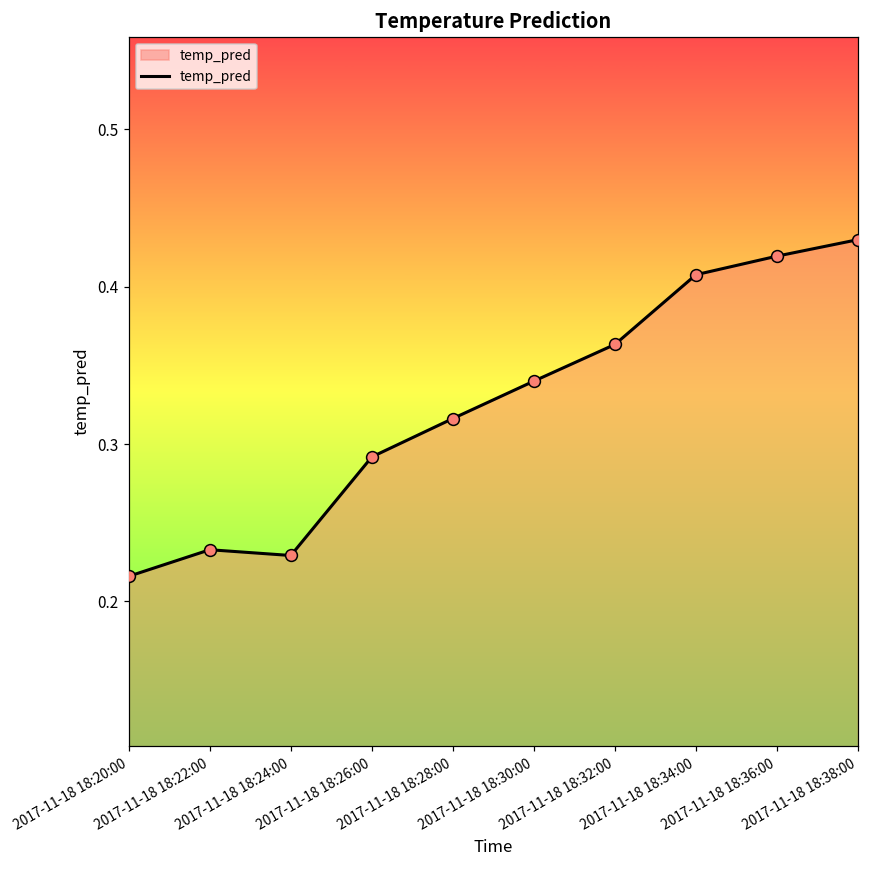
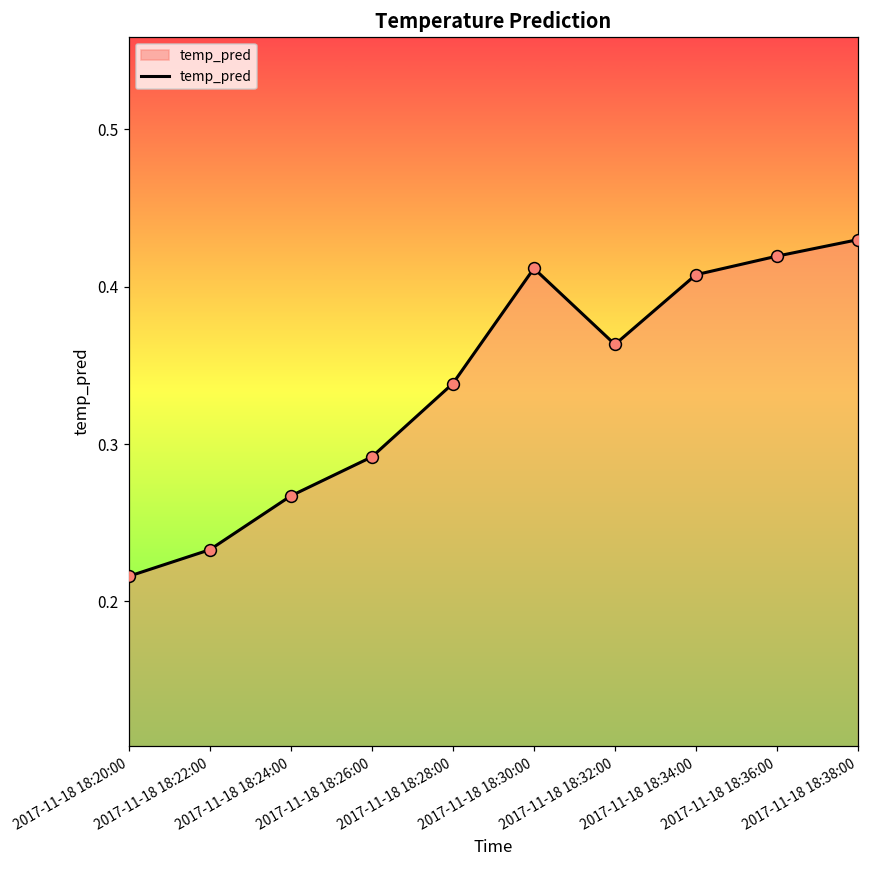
  {
    "2017-11-18 18:20:00": 0.216,
    "2017-11-18 18:22:00": 0.233,
-   "2017-11-18 18:24:00": 0.229,
+   "2017-11-18 18:24:00": 0.267,
    "2017-11-18 18:26:00": 0.292,
-   "2017-11-18 18:28:00": 0.316,
-   "2017-11-18 18:30:00": 0.340,
+   "2017-11-18 18:28:00": 0.338,
+   "2017-11-18 18:30:00": 0.412,
    "2017-11-18 18:32:00": 0.363,
    "2017-11-18 18:34:00": 0.408,
    "2017-11-18 18:36:00": 0.419,
    "2017-11-18 18:38:00": 0.430
  }
